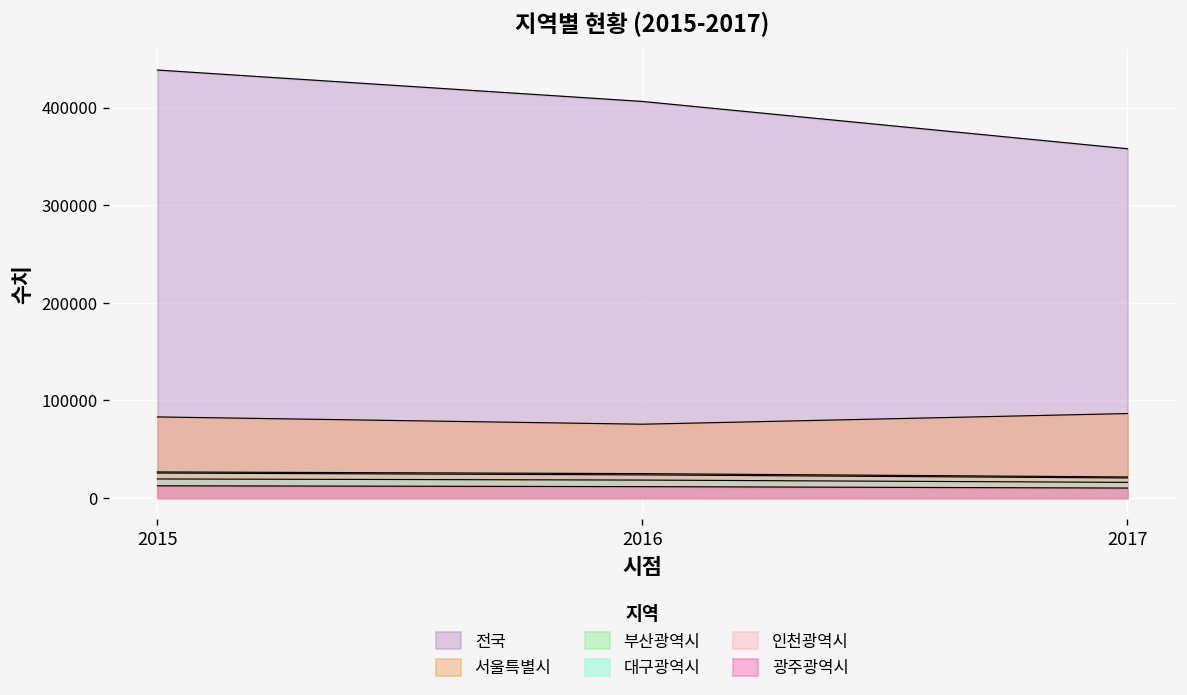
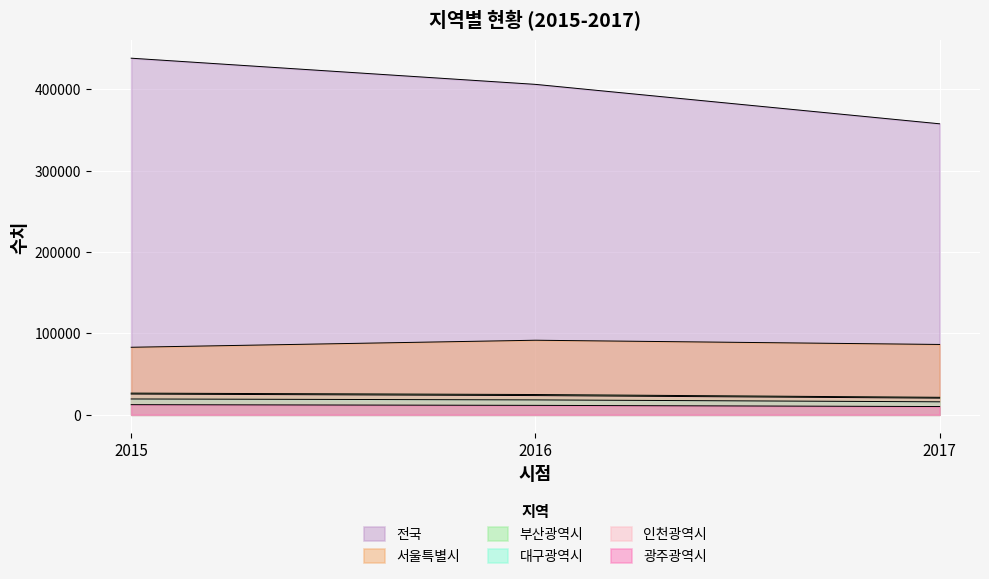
  {
    "서울특별시": {
      "2015": 80000,
-     "2016": 80000,
+     "2016": 90000,
      "2017": 90000
    }
  }
